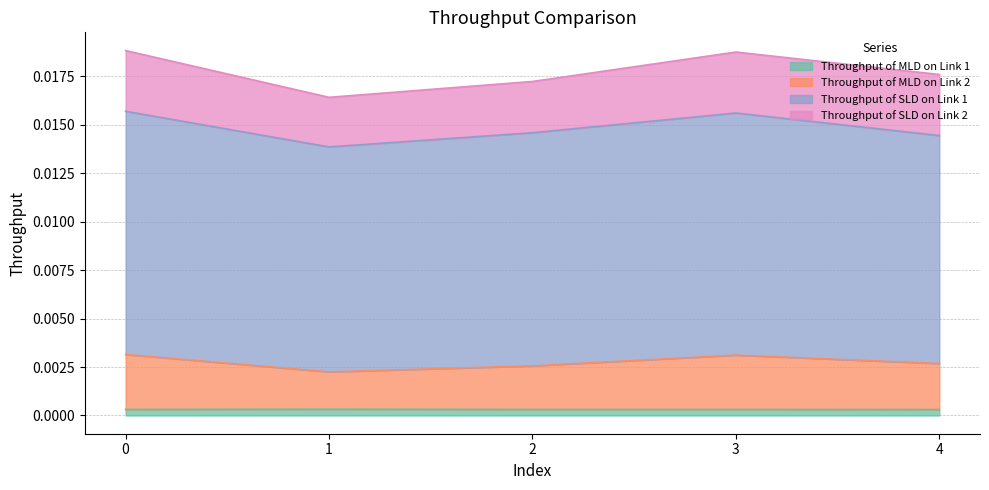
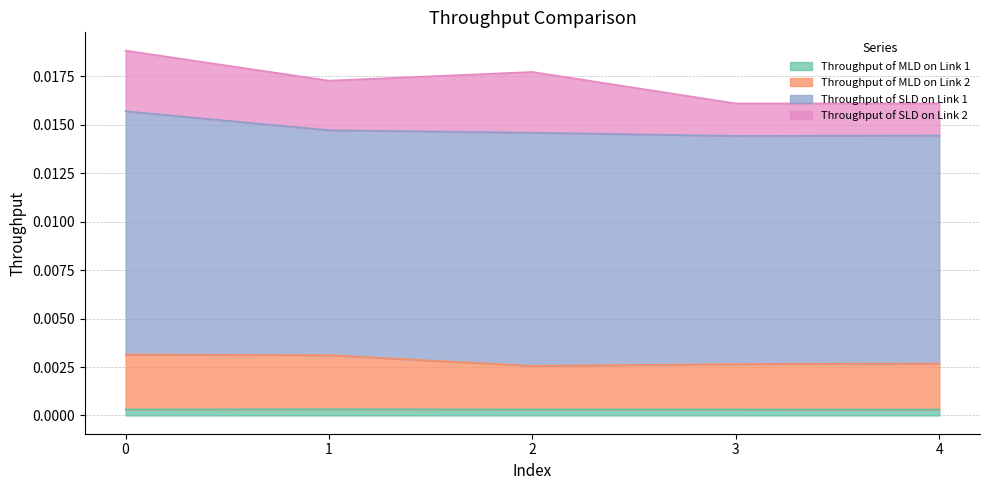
  {
    "Throughput of MLD on Link 1": {
      "0": 0.0003,
      "1": 0.0003,
      "2": 0.0003,
      "3": 0.0003,
      "4": 0.0003
    },
    "Throughput of MLD on Link 2": {
      "0": 0.0028,
-     "1": 0.0019,
+     "1": 0.0028,
      "2": 0.0022,
-     "3": 0.0028,
+     "3": 0.0023,
      "4": 0.0024
    },
    "Throughput of SLD on Link 1": {
      "0": 0.0125,
      "1": 0.0116,
      "2": 0.0120,
-     "3": 0.0125,
+     "3": 0.0118,
      "4": 0.0118
    },
    "Throughput of SLD on Link 2": {
      "0": 0.0031,
      "1": 0.0026,
-     "2": 0.0026,
-     "3": 0.0031,
-     "4": 0.0031
+     "2": 0.0031,
+     "3": 0.0017,
+     "4": 0.0017
    }
  }
